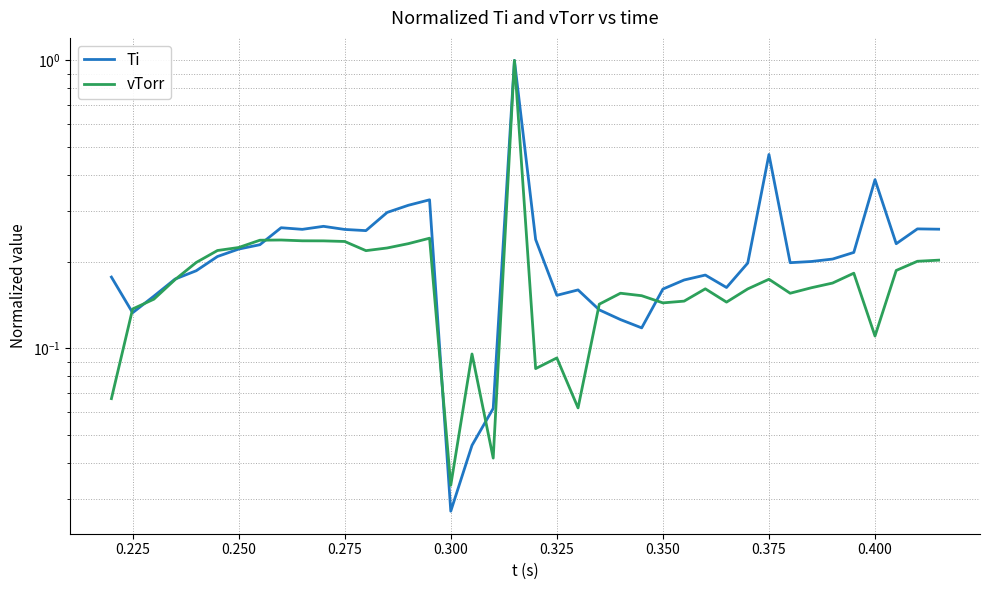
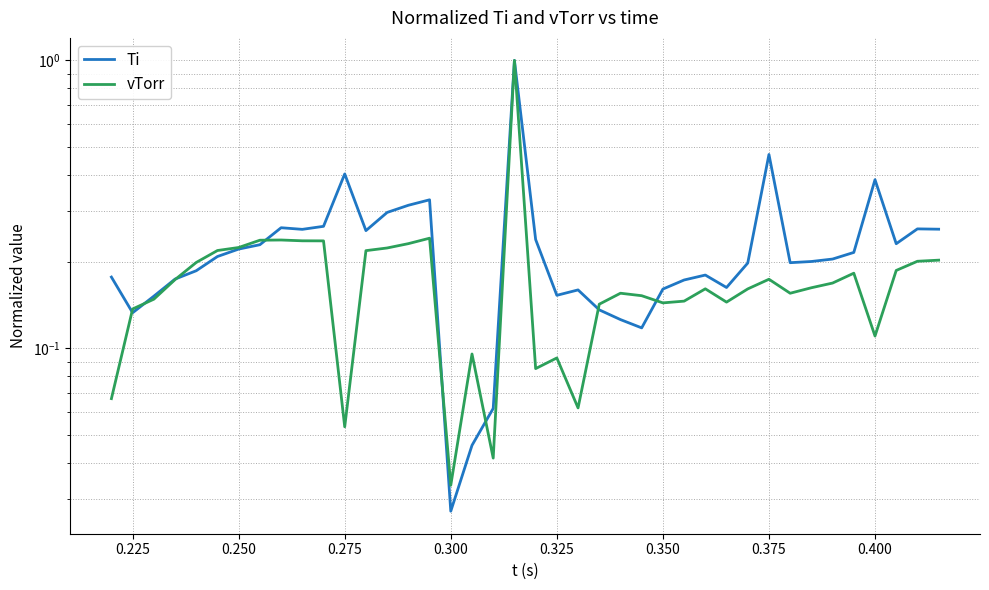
  {
    "Ti": {
      "0.225": 0.13,
-     "0.275": 0.26,
+     "0.275": 0.40,
      "0.300": 0.027,
      "0.325": 0.15,
      "0.350": 0.16,
      "0.375": 0.47,
      "0.400": 0.39
    },
    "vTorr": {
      "0.225": 0.14,
-     "0.275": 0.24,
+     "0.275": 0.053,
      "0.300": 0.033,
      "0.325": 0.093,
      "0.350": 0.14,
      "0.375": 0.17,
      "0.400": 0.110
    }
  }
